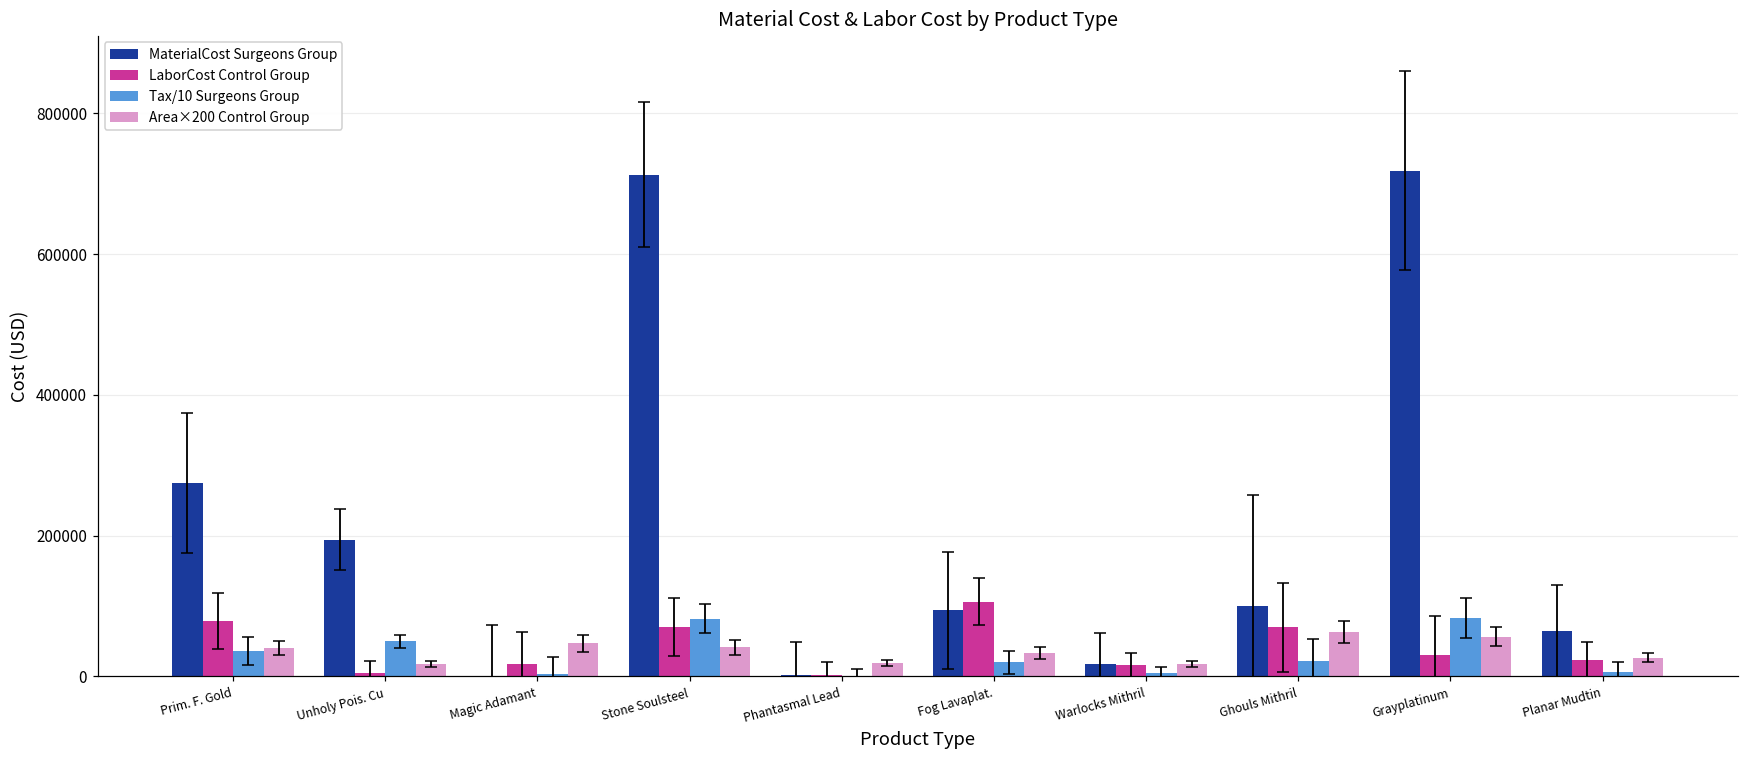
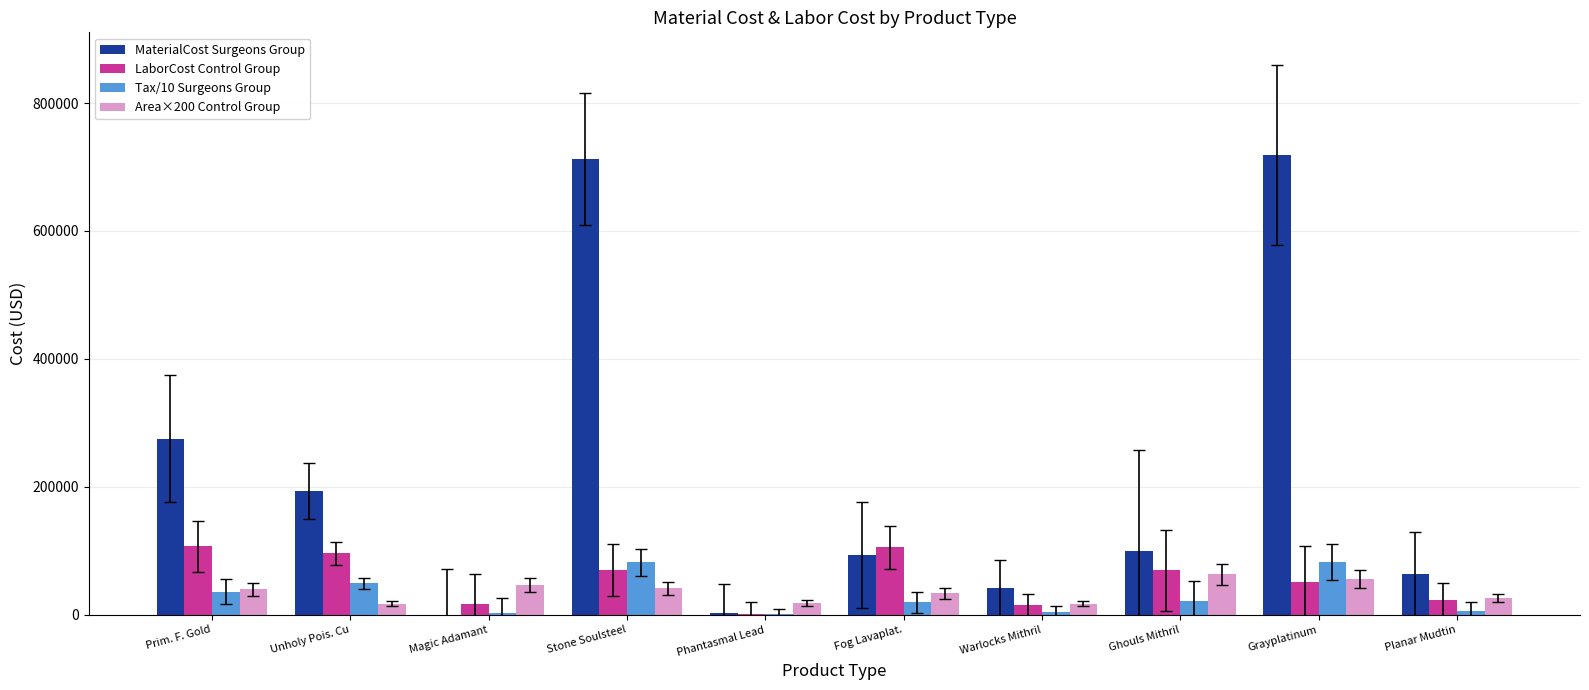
  {
    "MaterialCost Surgeons Group": {
      "Prim. F. Gold": 280000,
      "Unholy Pois. Cu": 190000,
      "Stone Soulsteel": 710000,
      "Fog Lavaplat.": 90000,
-     "Warlocks Mithril": 20000,
+     "Warlocks Mithril": 40000,
      "Ghouls Mithril": 100000,
      "Grayplatinum": 720000,
      "Planar Mudtin": 60000
    },
    "LaborCost Control Group": {
-     "Prim. F. Gold": 80000,
-     "Unholy Pois. Cu": 0,
+     "Prim. F. Gold": 110000,
+     "Unholy Pois. Cu": 100000,
      "Magic Adamant": 20000,
      "Stone Soulsteel": 70000,
      "Fog Lavaplat.": 110000,
      "Warlocks Mithril": 20000,
      "Ghouls Mithril": 70000,
-     "Grayplatinum": 30000,
+     "Grayplatinum": 50000,
      "Planar Mudtin": 20000
    },
    "Tax/10 Surgeons Group": {
      "Prim. F. Gold": 40000,
      "Unholy Pois. Cu": 50000,
      "Stone Soulsteel": 80000,
      "Fog Lavaplat.": 20000,
      "Warlocks Mithril": 0,
      "Ghouls Mithril": 20000,
      "Grayplatinum": 80000,
      "Planar Mudtin": 10000
    },
    "Area×200 Control Group": {
      "Prim. F. Gold": 40000,
      "Unholy Pois. Cu": 20000,
      "Magic Adamant": 50000,
      "Stone Soulsteel": 40000,
      "Phantasmal Lead": 20000,
      "Fog Lavaplat.": 30000,
      "Warlocks Mithril": 20000,
      "Ghouls Mithril": 60000,
      "Grayplatinum": 60000,
      "Planar Mudtin": 30000
    }
  }
